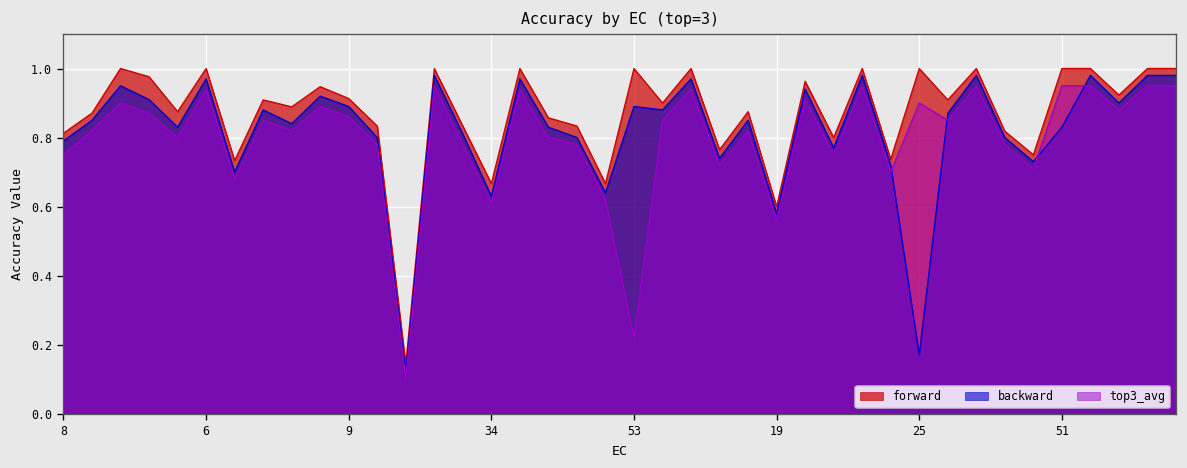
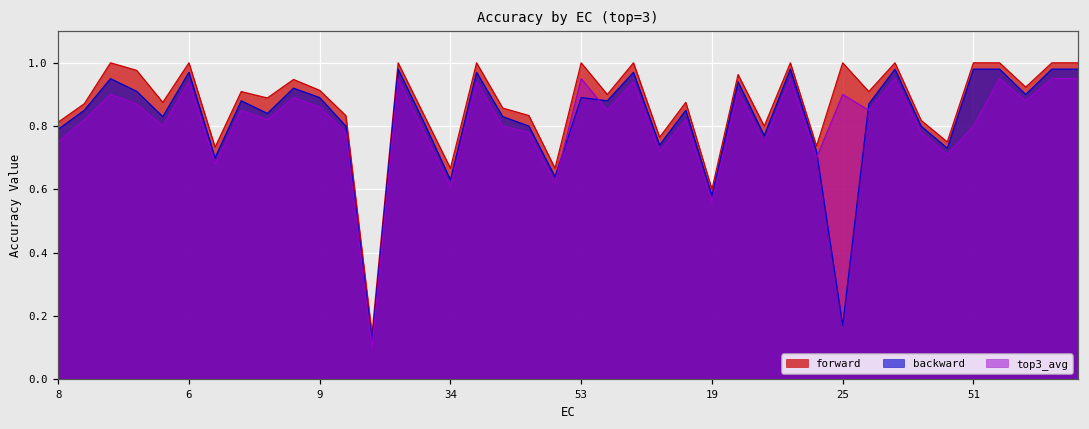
  {
    "forward": {
      "53": 1.00,
      "25": 1.00,
      "51": 1.00
    },
    "backward": {
      "53": 0.89,
      "25": 0.17,
-     "51": 0.83
+     "51": 0.98
    },
    "top3_avg": {
-     "53": 0.22,
+     "53": 0.95,
      "25": 0.90,
-     "51": 0.95
+     "51": 0.80
    }
  }
